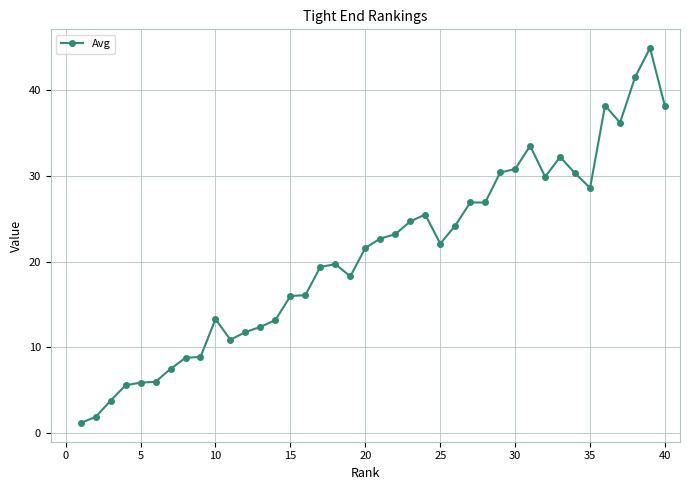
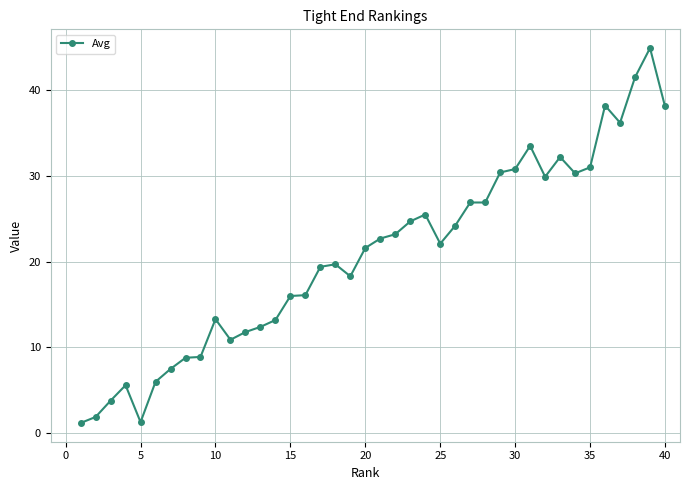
  {
-   "5": 6,
+   "5": 1,
    "10": 13,
    "15": 16,
    "20": 22,
    "25": 22,
    "30": 31,
-   "35": 29,
+   "35": 31,
    "40": 38
  }
